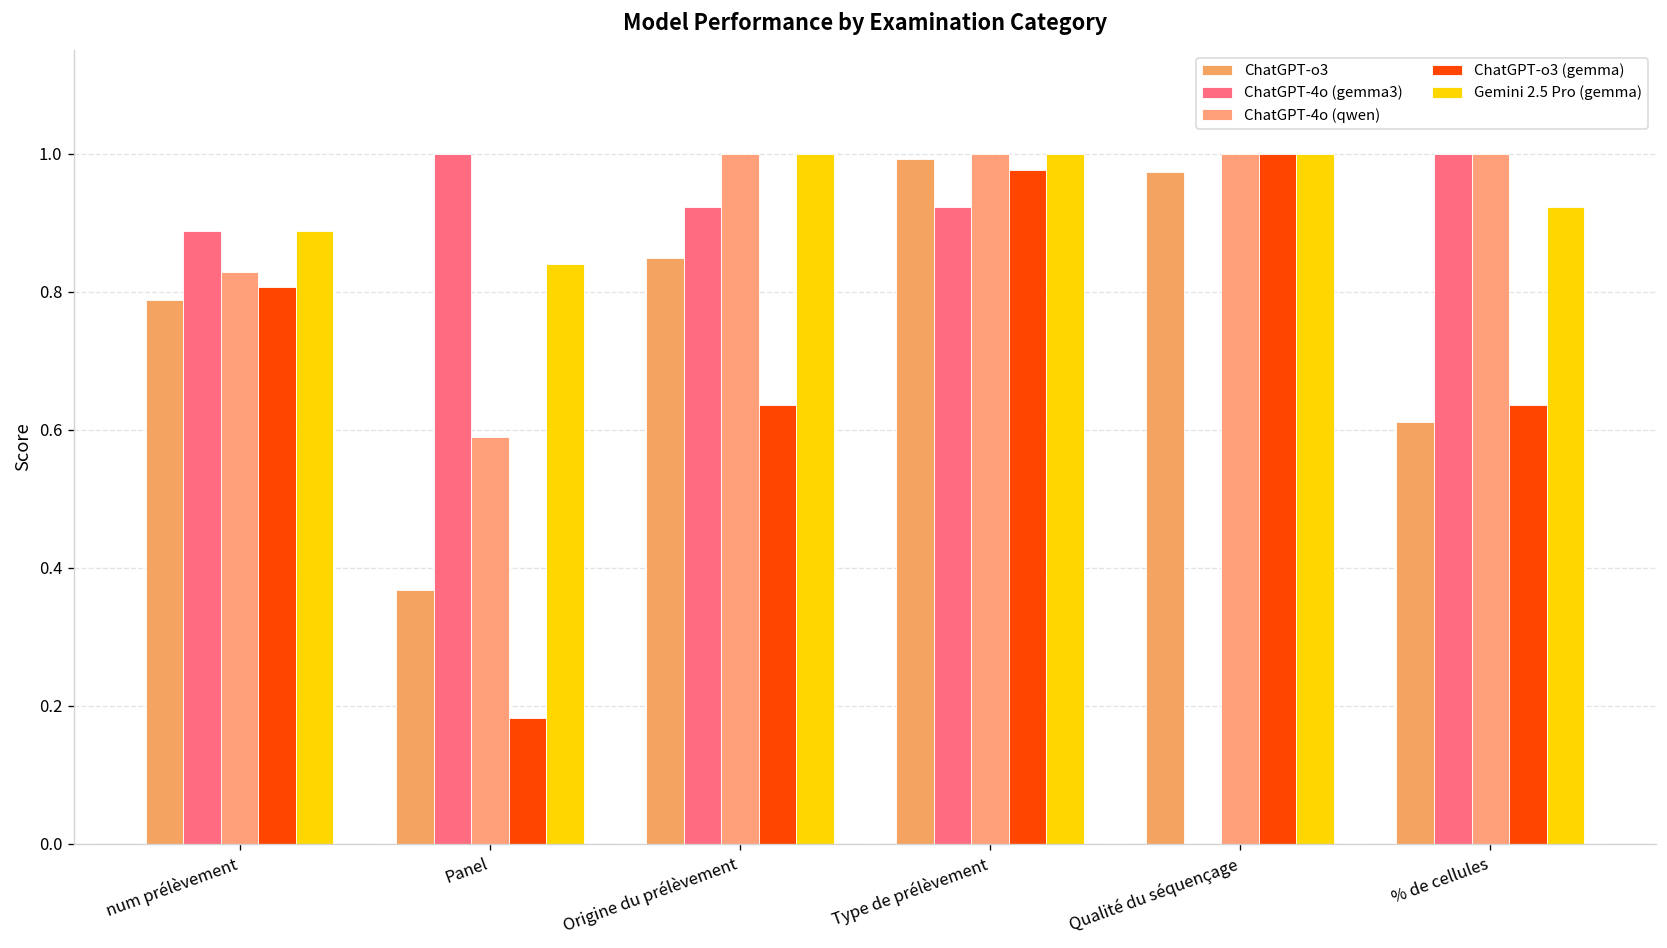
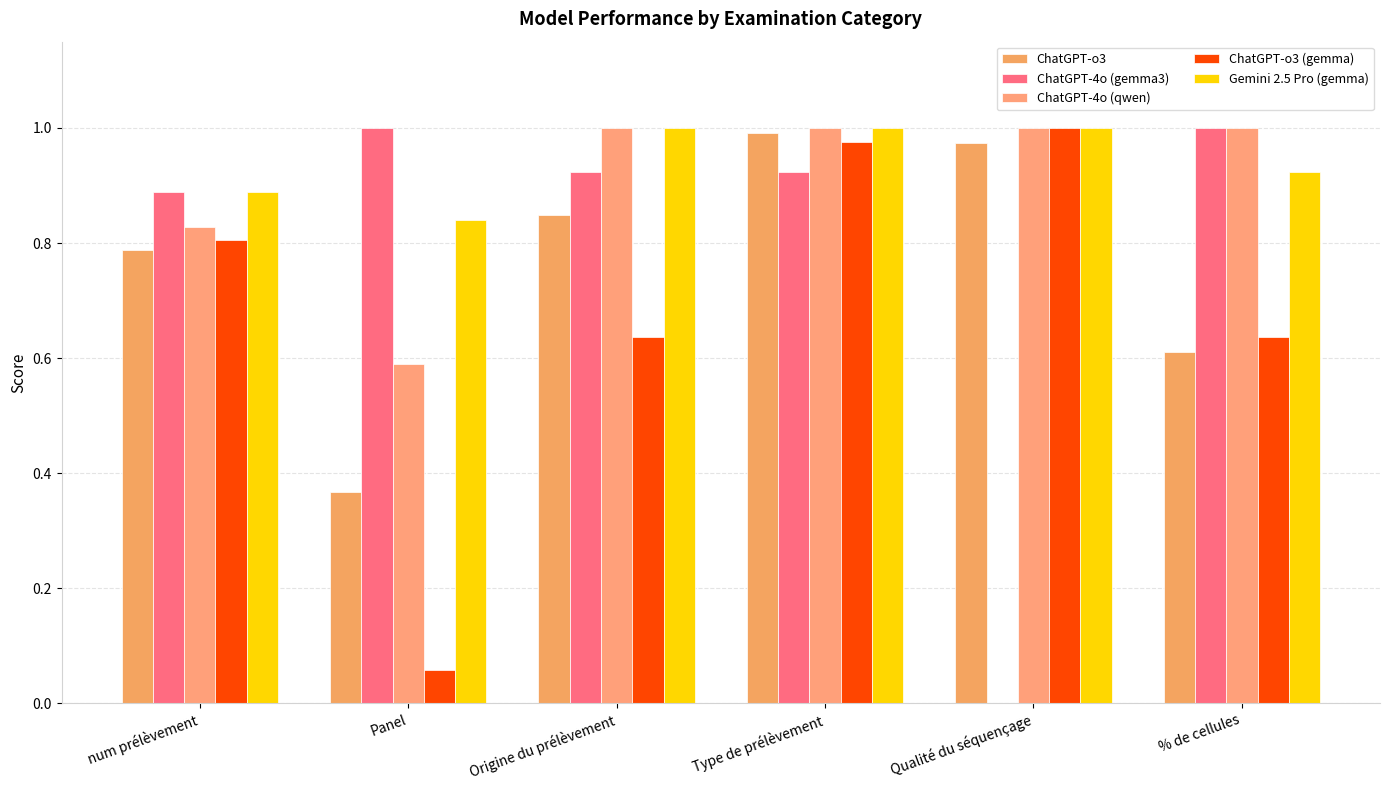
  {
    "ChatGPT-o3 (gemma)": {
      "num prélèvement": 0.81,
-     "Panel": 0.18,
+     "Panel": 0.06,
      "Origine du prélèvement": 0.64,
      "Type de prélèvement": 0.98,
      "Qualité du séquençage": 1.00,
      "% de cellules": 0.64
    },
    "Gemini 2.5 Pro (gemma)": {
      "num prélèvement": 0.89,
      "Panel": 0.84,
      "Origine du prélèvement": 1.00,
      "Type de prélèvement": 1.00,
      "Qualité du séquençage": 1.00,
      "% de cellules": 0.92
    }
  }
